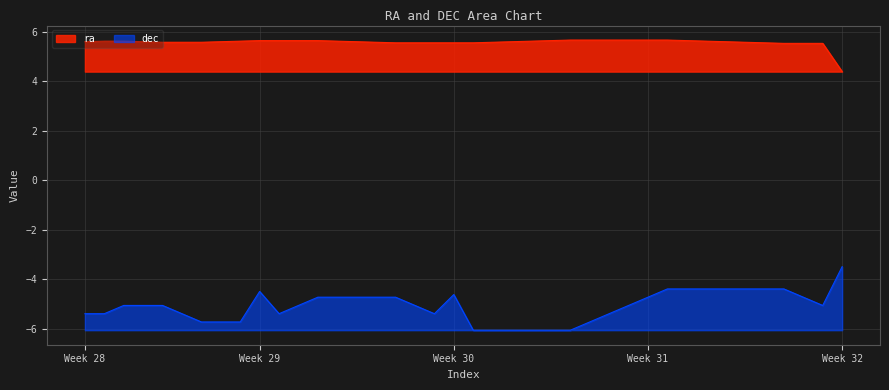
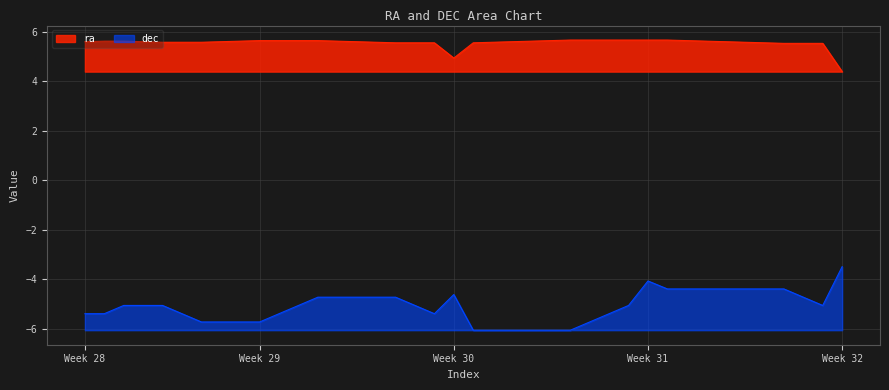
  {
    "ra": {
      "Week 29": 5.6,
-     "Week 30": 5.5,
+     "Week 30": 4.9,
      "Week 31": 5.7,
      "Week 32": 4.4
    },
    "dec": {
      "Week 28": -5.4,
-     "Week 29": -4.5,
+     "Week 29": -5.7,
      "Week 30": -4.6,
-     "Week 31": -4.7,
+     "Week 31": -4.1,
      "Week 32": -3.5
    }
  }
